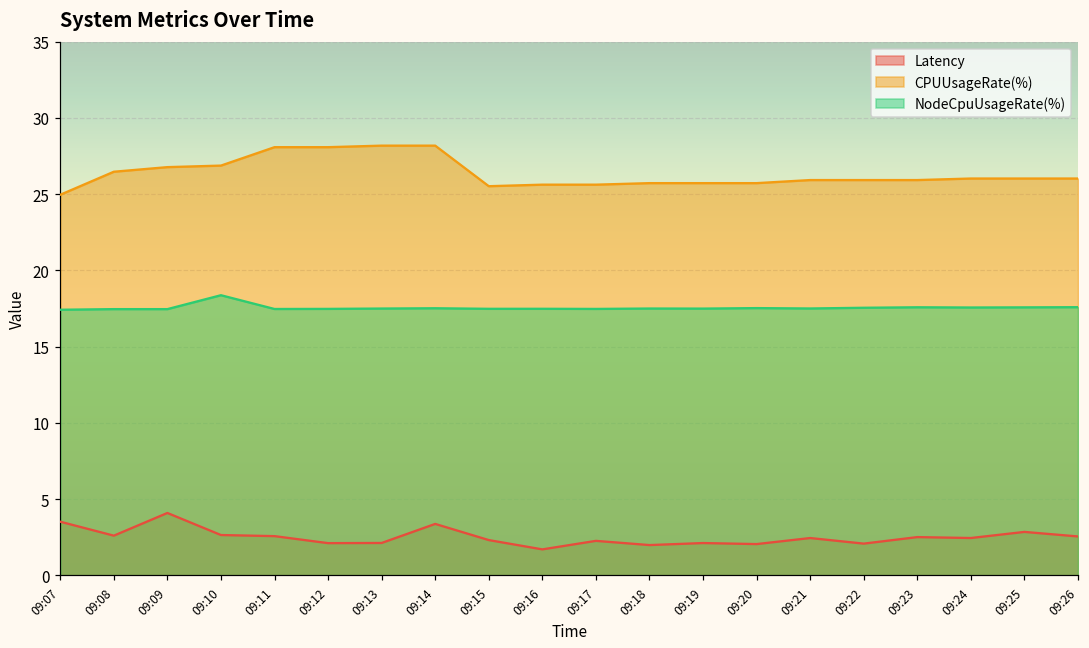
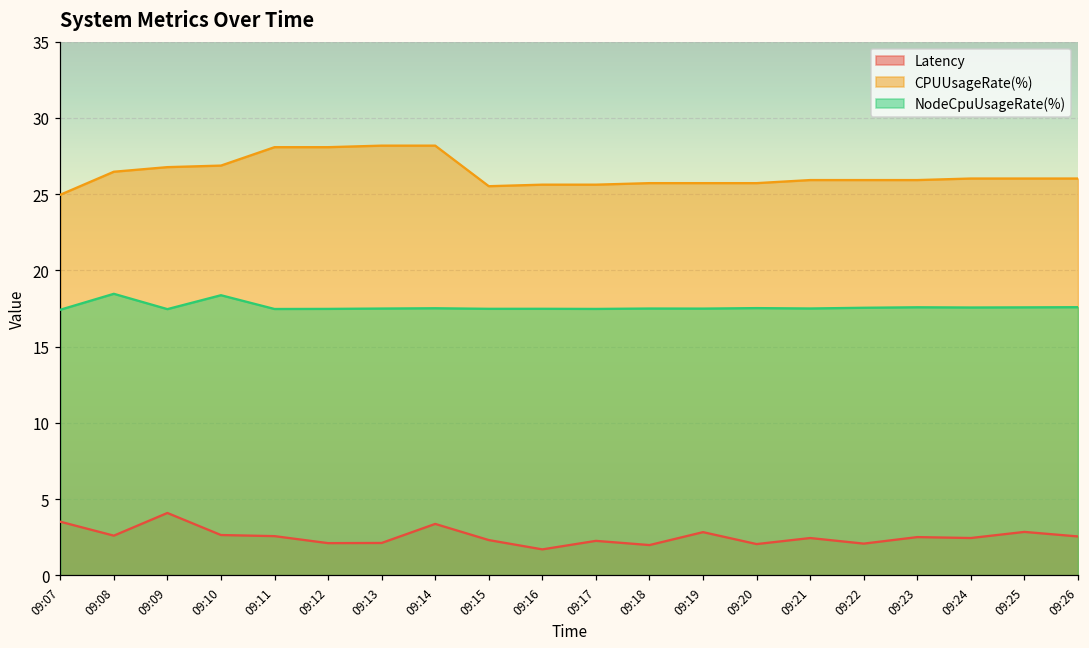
  {
    "Latency": {
      "09:07": 3.5,
      "09:08": 2.6,
      "09:09": 4.1,
      "09:10": 2.6,
      "09:11": 2.6,
      "09:12": 2.1,
      "09:13": 2.1,
      "09:14": 3.4,
      "09:15": 2.3,
      "09:16": 1.7,
      "09:17": 2.3,
      "09:18": 2.0,
-     "09:19": 2.1,
+     "09:19": 2.8,
      "09:20": 2.0,
      "09:21": 2.4,
      "09:22": 2.1,
      "09:23": 2.5,
      "09:24": 2.4,
      "09:25": 2.8,
      "09:26": 2.5
    },
    "CPUUsageRate(%)": {
      "09:07": 25.0,
      "09:08": 26.5,
      "09:09": 26.8,
      "09:10": 26.9,
      "09:11": 28.1,
      "09:12": 28.1,
      "09:13": 28.2,
      "09:14": 28.2,
      "09:15": 25.5,
      "09:16": 25.6,
      "09:17": 25.6,
      "09:18": 25.7,
      "09:19": 25.7,
      "09:20": 25.7,
      "09:21": 25.9,
      "09:22": 25.9,
      "09:23": 25.9,
      "09:24": 26.0,
      "09:25": 26.0,
      "09:26": 26.0
    },
    "NodeCpuUsageRate(%)": {
      "09:07": 17.4,
-     "09:08": 17.5,
+     "09:08": 18.5,
      "09:09": 17.5,
      "09:10": 18.4,
      "09:11": 17.5,
      "09:12": 17.5,
      "09:13": 17.5,
      "09:14": 17.5,
      "09:15": 17.5,
      "09:16": 17.5,
      "09:17": 17.5,
      "09:18": 17.5,
      "09:19": 17.5,
      "09:20": 17.5,
      "09:21": 17.5,
      "09:22": 17.5,
      "09:23": 17.6,
      "09:24": 17.6,
      "09:25": 17.6,
      "09:26": 17.6
    }
  }
